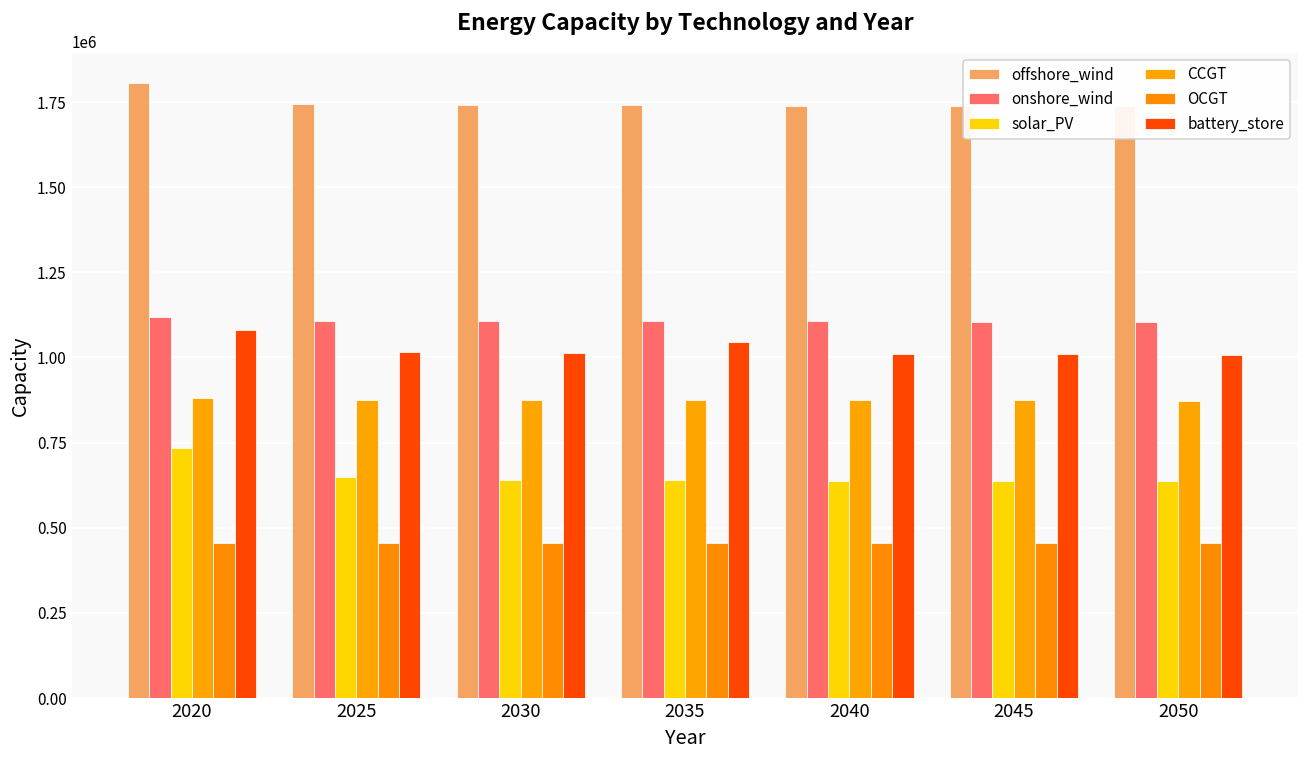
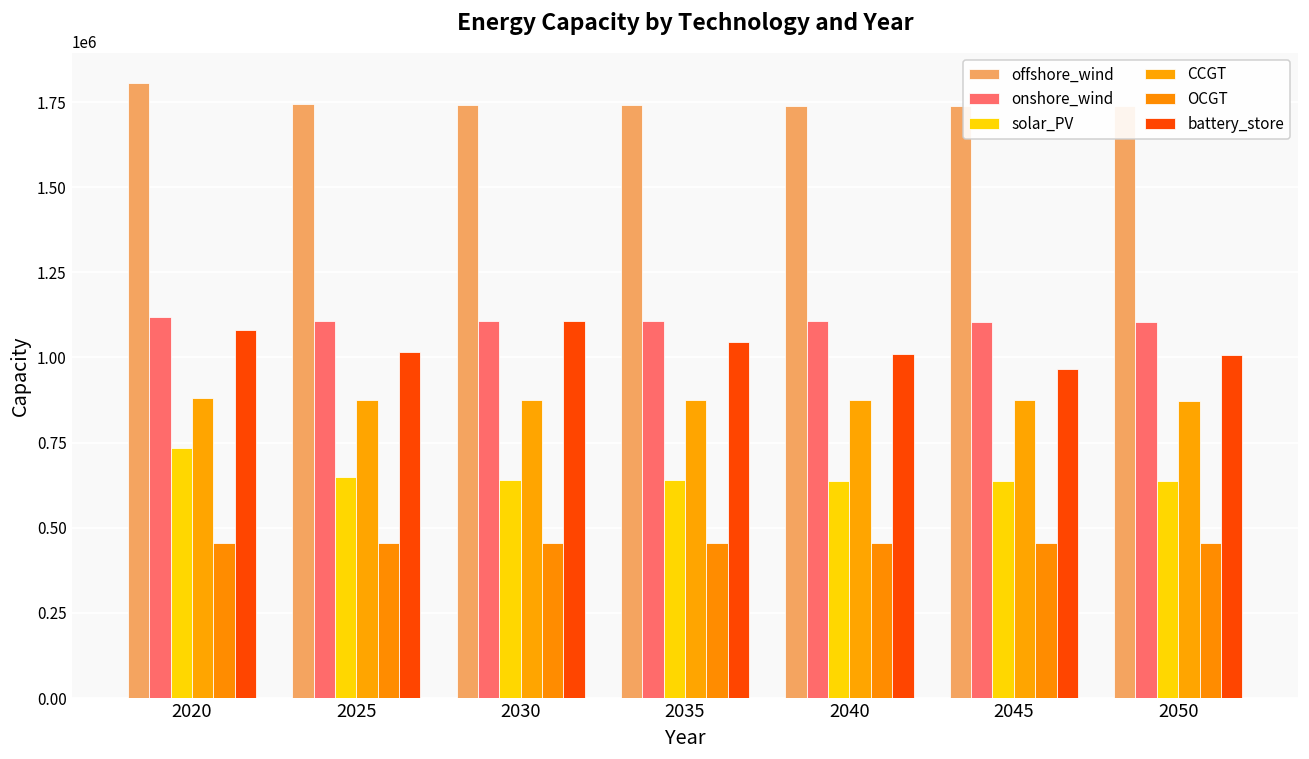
  {
    "battery_store": {
      "2020": 1080000,
      "2025": 1020000,
-     "2030": 1010000,
+     "2030": 1110000,
      "2035": 1040000,
      "2040": 1010000,
-     "2045": 1010000,
+     "2045": 970000,
      "2050": 1010000
    }
  }
